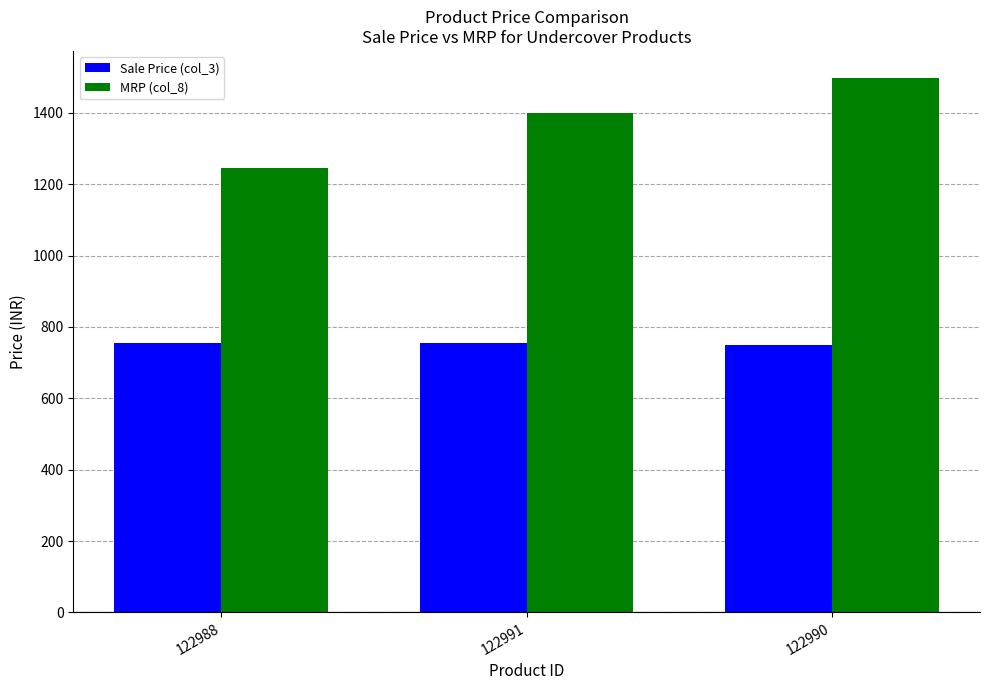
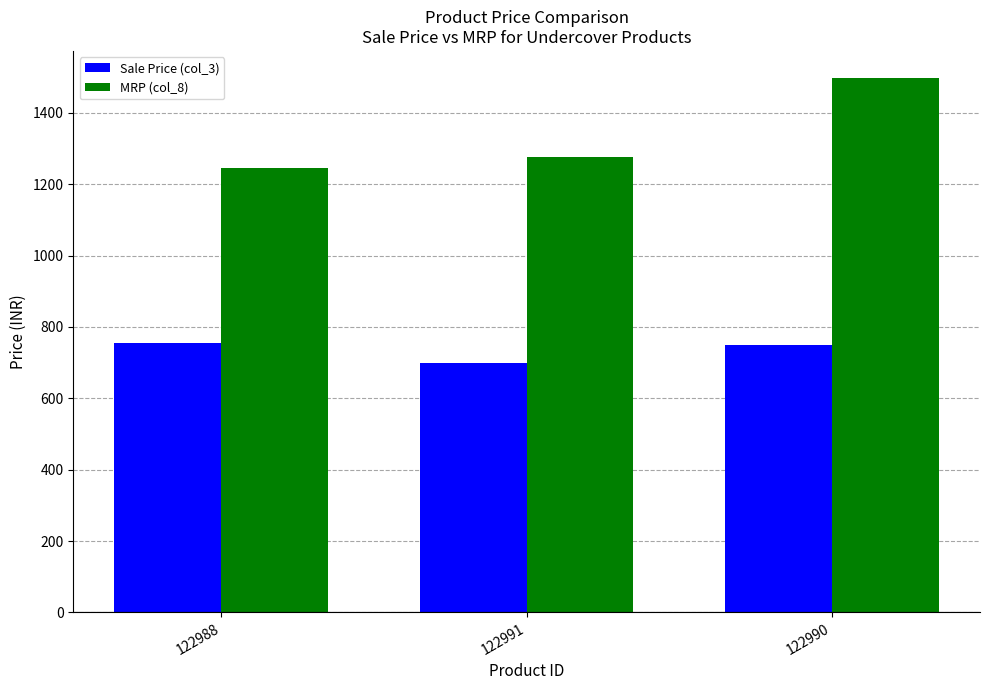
  {
    "Sale Price (col_3)": {
      "122988": 760,
-     "122991": 750,
+     "122991": 700,
      "122990": 750
    },
    "MRP (col_8)": {
      "122988": 1250,
-     "122991": 1400,
+     "122991": 1280,
      "122990": 1500
    }
  }
